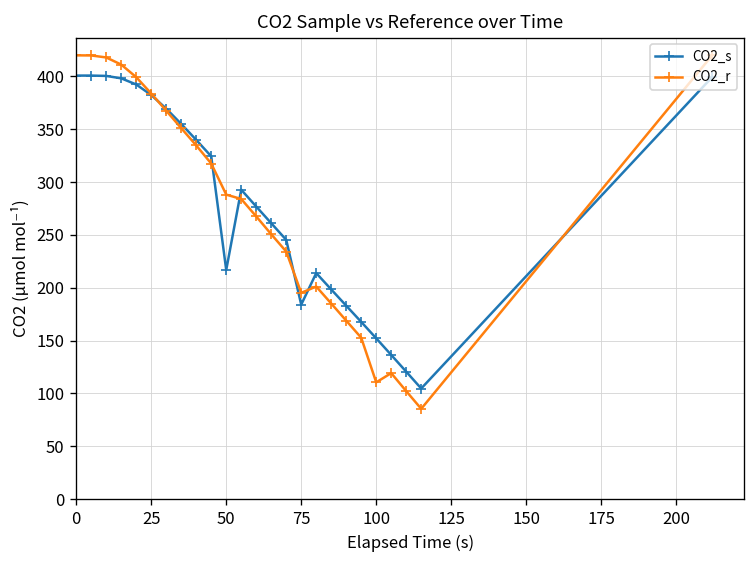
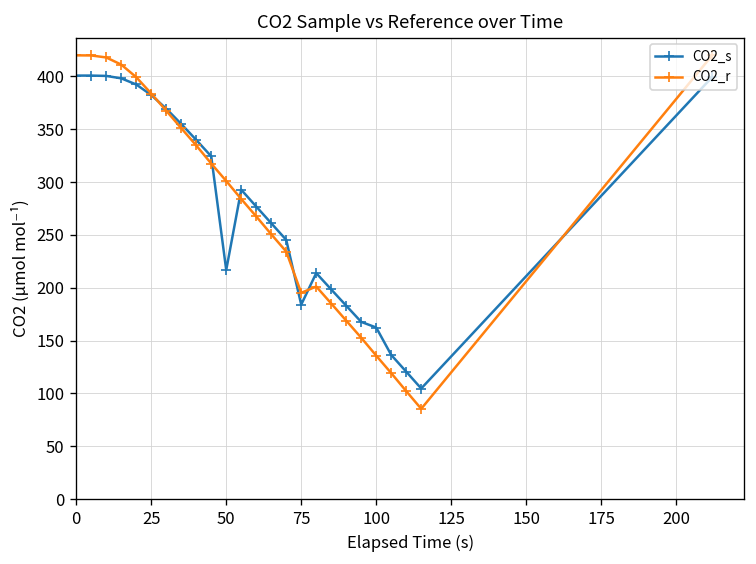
  {
    "CO2_s": {
      "0": 400,
      "50": 220,
      "75": 180,
-     "100": 150
+     "100": 160
    },
    "CO2_r": {
      "0": 420,
-     "50": 290,
+     "50": 300,
      "75": 200,
-     "100": 110
+     "100": 140
    }
  }
